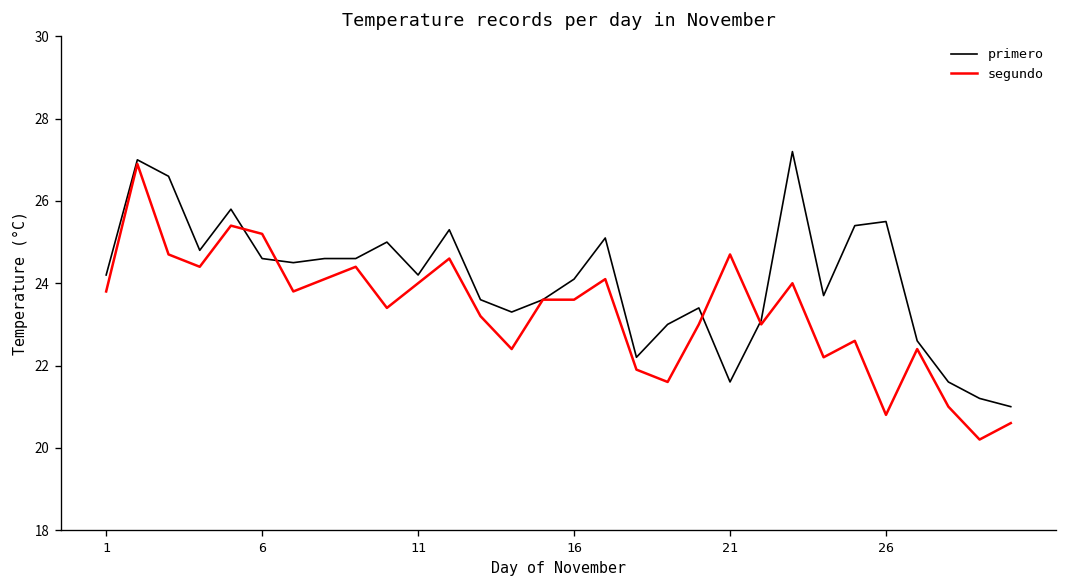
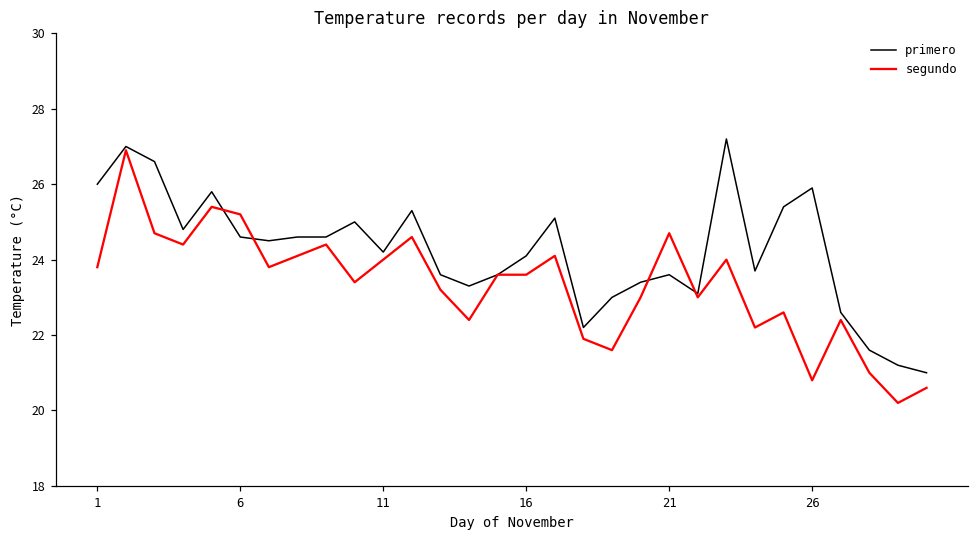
  {
    "primero": {
-     "1": 24.2,
+     "1": 26.0,
      "6": 24.6,
      "11": 24.2,
      "16": 24.1,
-     "21": 21.6,
-     "26": 25.5
+     "21": 23.6,
+     "26": 25.9
    },
    "segundo": {
      "1": 23.8,
      "6": 25.2,
      "11": 24.0,
      "16": 23.6,
      "21": 24.7,
      "26": 20.8
    }
  }
